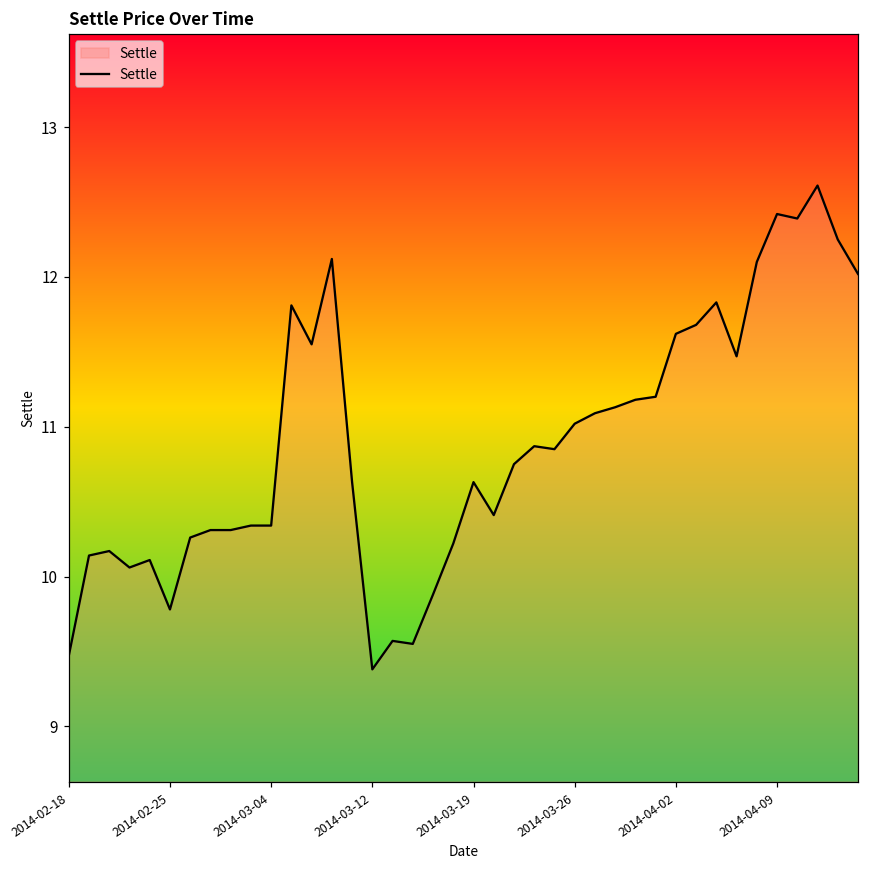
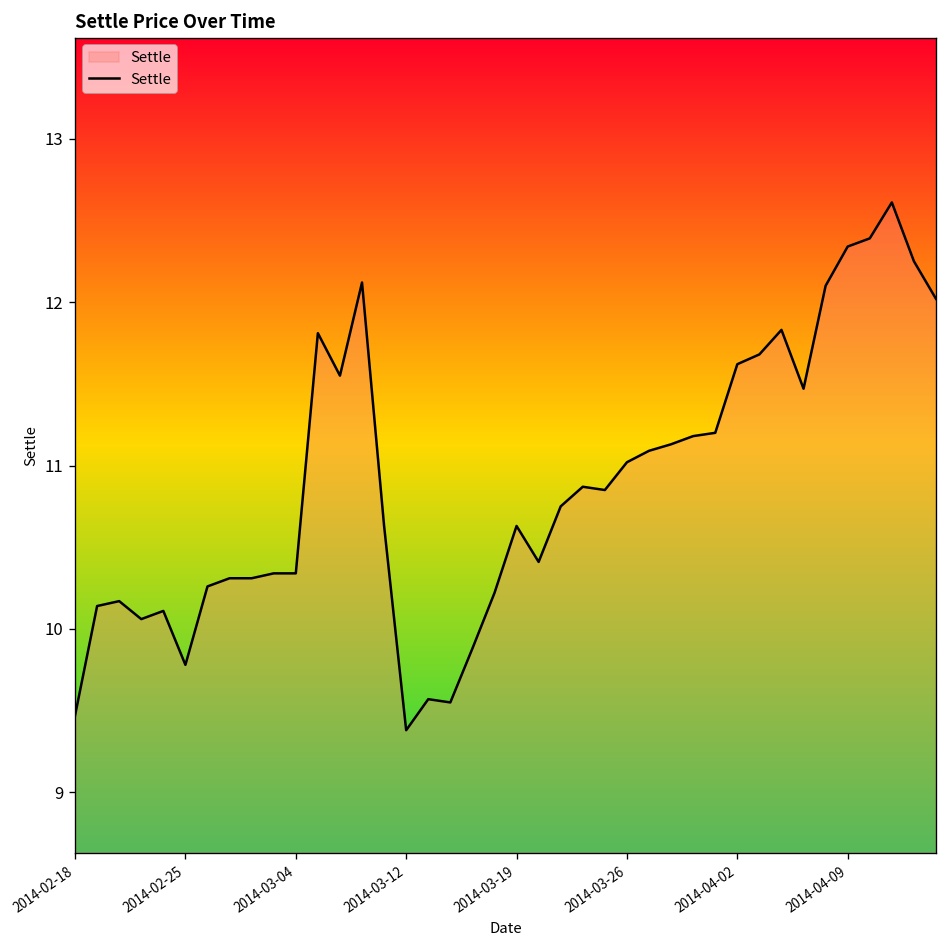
  {
    "2014-02-18": 9.47,
    "2014-02-25": 9.78,
    "2014-03-04": 10.34,
    "2014-03-12": 9.38,
    "2014-03-19": 10.63,
    "2014-03-26": 11.02,
    "2014-04-02": 11.62,
-   "2014-04-09": 12.42
+   "2014-04-09": 12.34
  }
